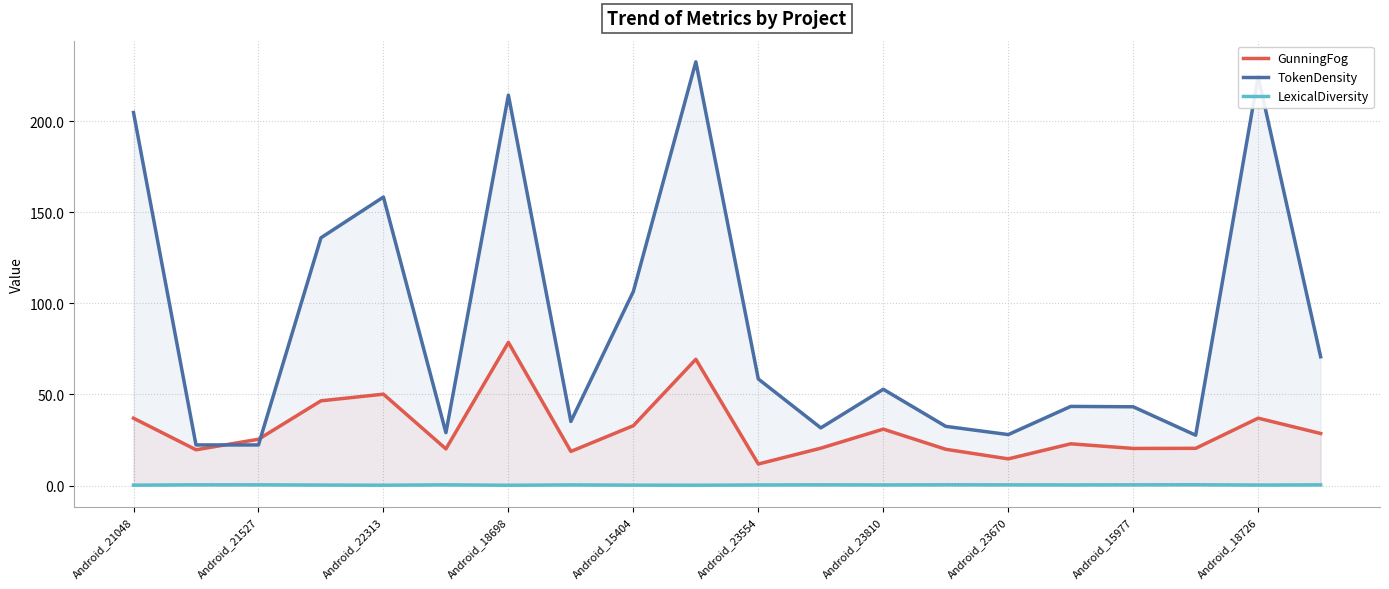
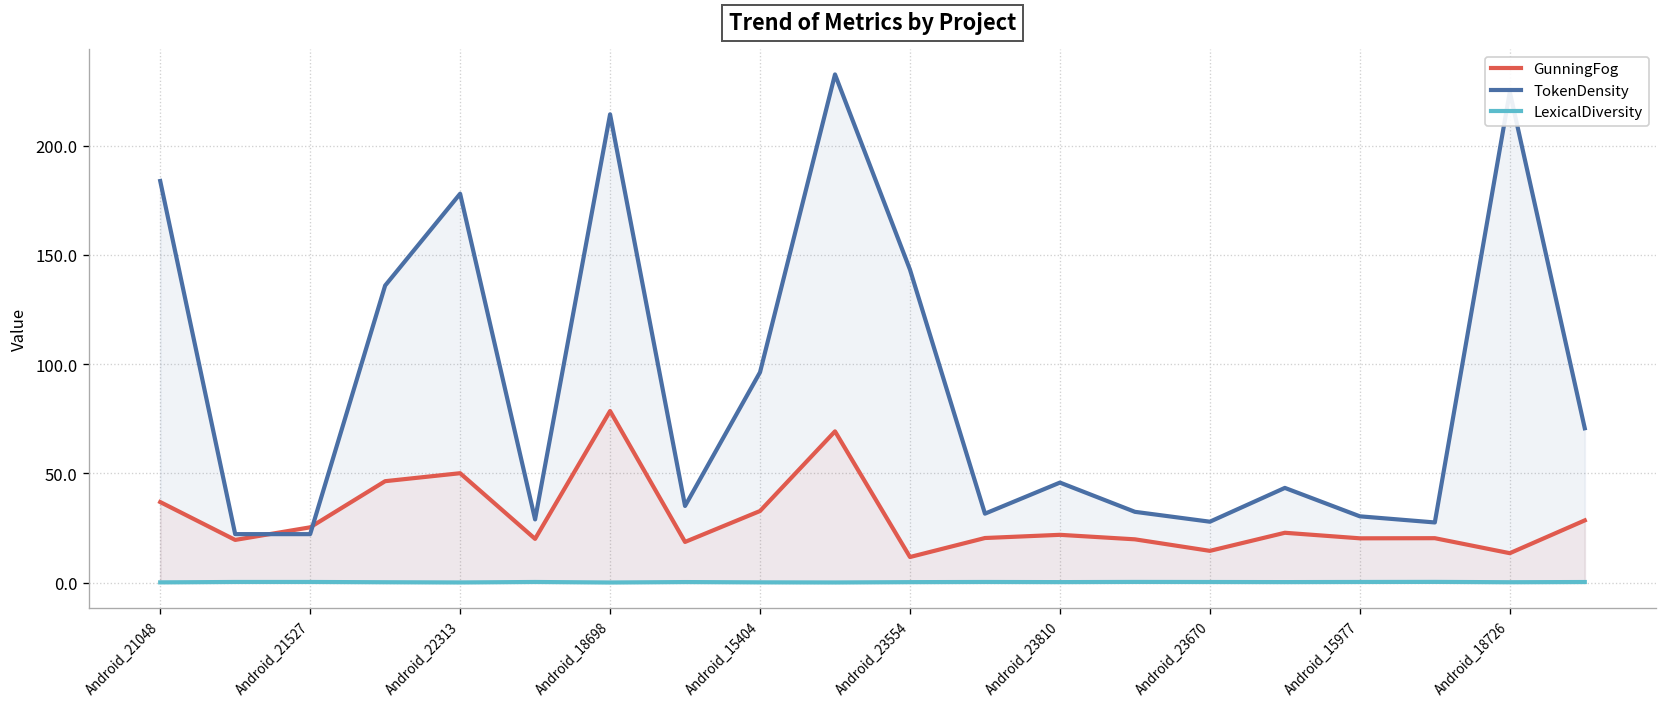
  {
    "GunningFog": {
      "Android_21048": 37,
      "Android_21527": 25,
      "Android_22313": 50,
      "Android_18698": 79,
      "Android_15404": 33,
      "Android_23554": 12,
-     "Android_23810": 31,
+     "Android_23810": 22,
      "Android_23670": 15,
      "Android_15977": 20,
-     "Android_18726": 37
+     "Android_18726": 14
    },
    "TokenDensity": {
-     "Android_21048": 205,
+     "Android_21048": 184,
      "Android_21527": 22,
-     "Android_22313": 158,
+     "Android_22313": 178,
      "Android_18698": 214,
-     "Android_15404": 107,
-     "Android_23554": 58,
-     "Android_23810": 53,
+     "Android_15404": 96,
+     "Android_23554": 143,
+     "Android_23810": 46,
      "Android_23670": 28,
-     "Android_15977": 43
+     "Android_15977": 30
    },
    "LexicalDiversity": {
      "Android_21048": 0,
      "Android_21527": 0,
      "Android_22313": 0,
      "Android_18698": 0,
      "Android_15404": 0,
      "Android_23554": 0,
      "Android_23810": 0,
      "Android_23670": 0,
      "Android_15977": 0,
      "Android_18726": 0
    }
  }
